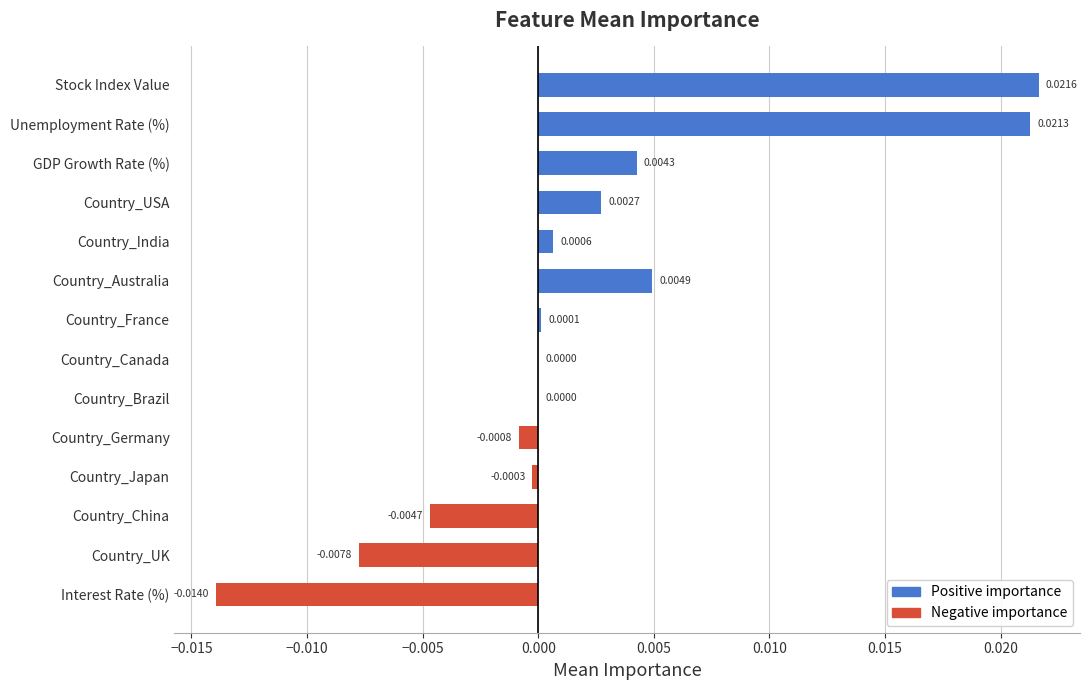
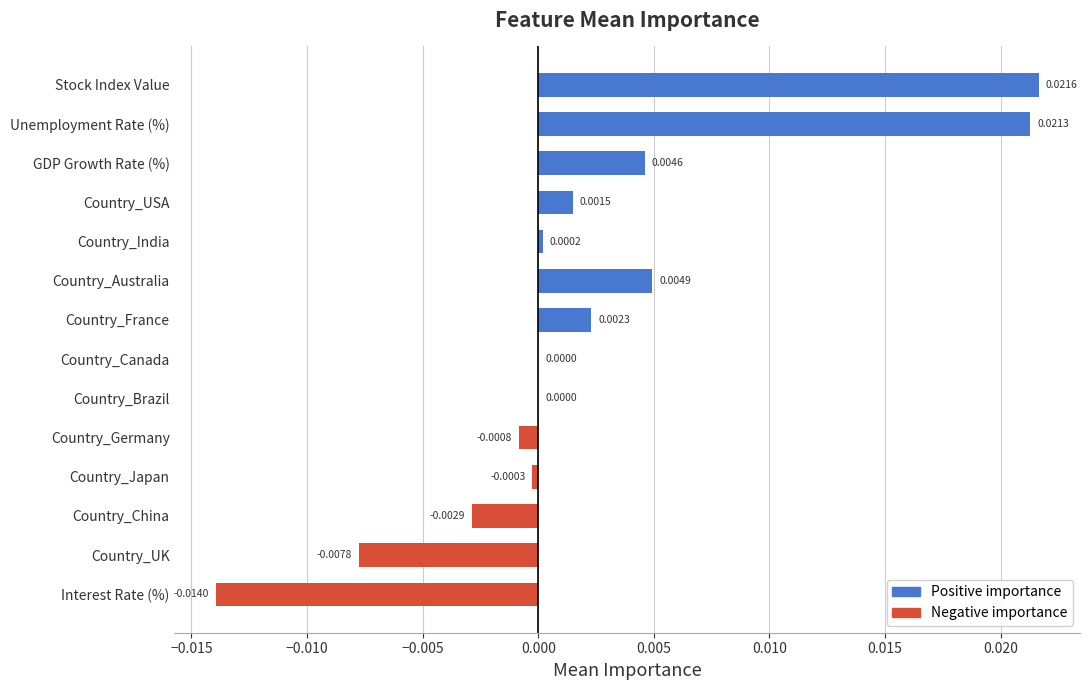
  {
    "Stock Index Value": 0.0216,
    "Unemployment Rate (%)": 0.0213,
-   "GDP Growth Rate (%)": 0.0043,
-   "Country_USA": 0.0027,
-   "Country_India": 0.0006,
+   "GDP Growth Rate (%)": 0.0046,
+   "Country_USA": 0.0015,
+   "Country_India": 0.0002,
    "Country_Australia": 0.0049,
-   "Country_France": 0.0001,
+   "Country_France": 0.0023,
    "Country_Canada": 0.0000,
    "Country_Brazil": 0.0000,
    "Country_Germany": -0.0008,
    "Country_Japan": -0.0003,
-   "Country_China": -0.0047,
+   "Country_China": -0.0029,
    "Country_UK": -0.0078,
    "Interest Rate (%)": -0.0140
  }
